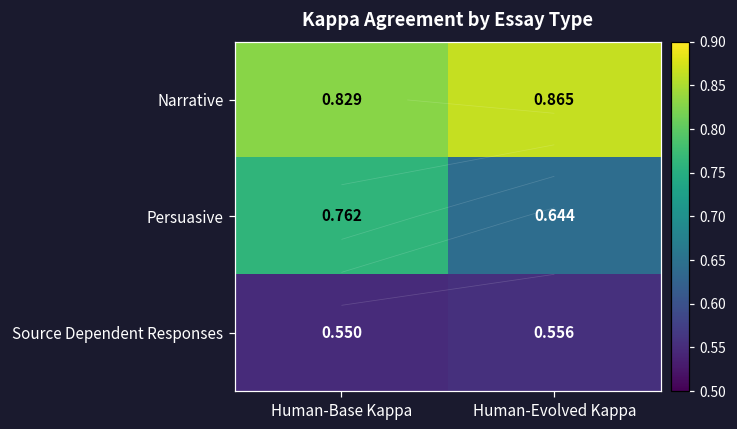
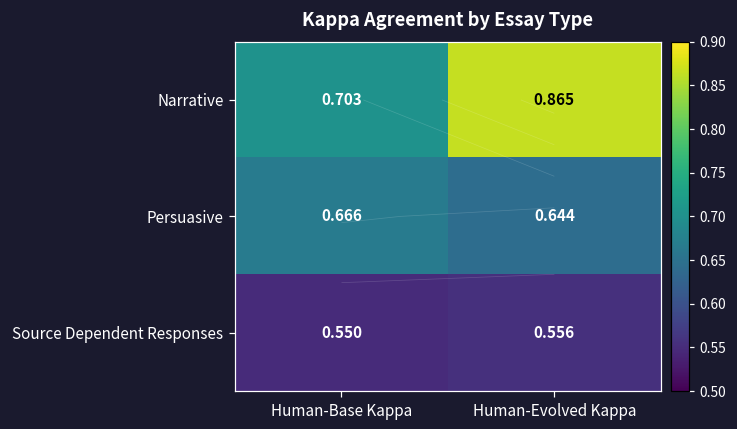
  {
    "Narrative": {
-     "Human-Base Kappa": 0.829,
+     "Human-Base Kappa": 0.703,
      "Human-Evolved Kappa": 0.865
    },
    "Persuasive": {
-     "Human-Base Kappa": 0.762,
+     "Human-Base Kappa": 0.666,
      "Human-Evolved Kappa": 0.644
    },
    "Source Dependent Responses": {
      "Human-Base Kappa": 0.550,
      "Human-Evolved Kappa": 0.556
    }
  }
